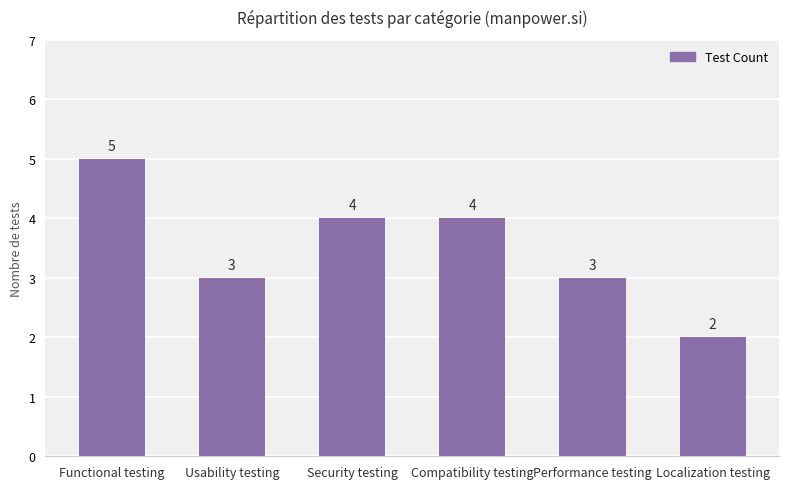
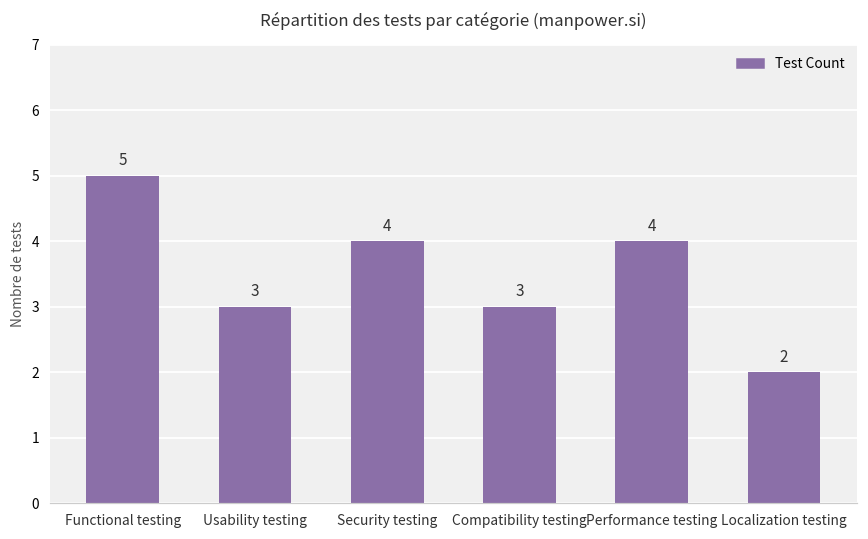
  {
    "Functional testing": 5,
    "Usability testing": 3,
    "Security testing": 4,
-   "Compatibility testing": 4,
-   "Performance testing": 3,
+   "Compatibility testing": 3,
+   "Performance testing": 4,
    "Localization testing": 2
  }
